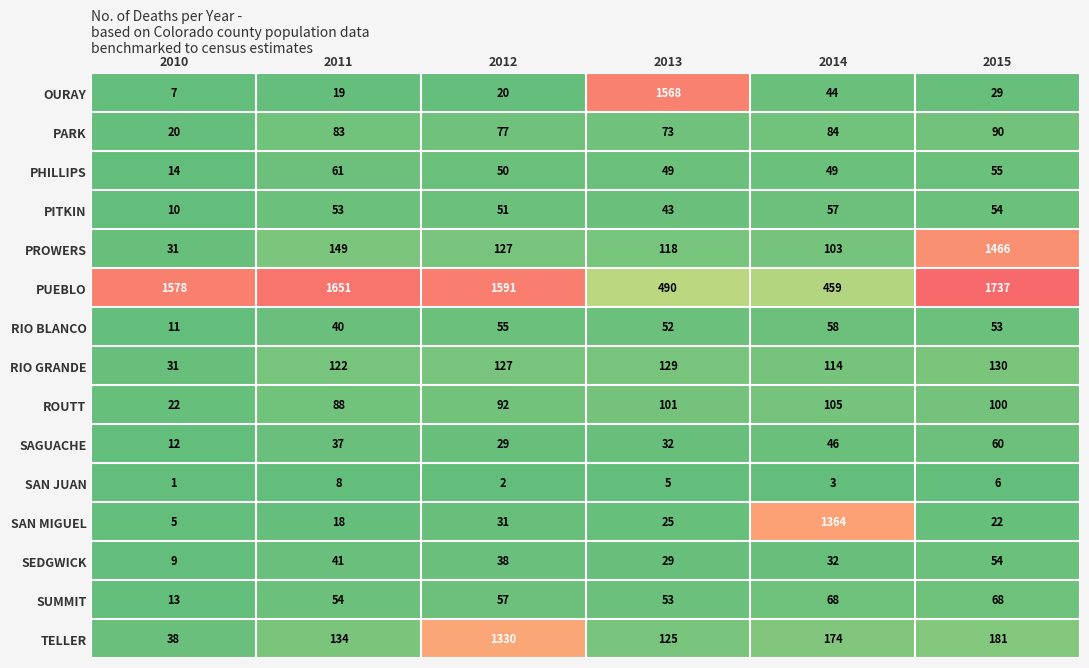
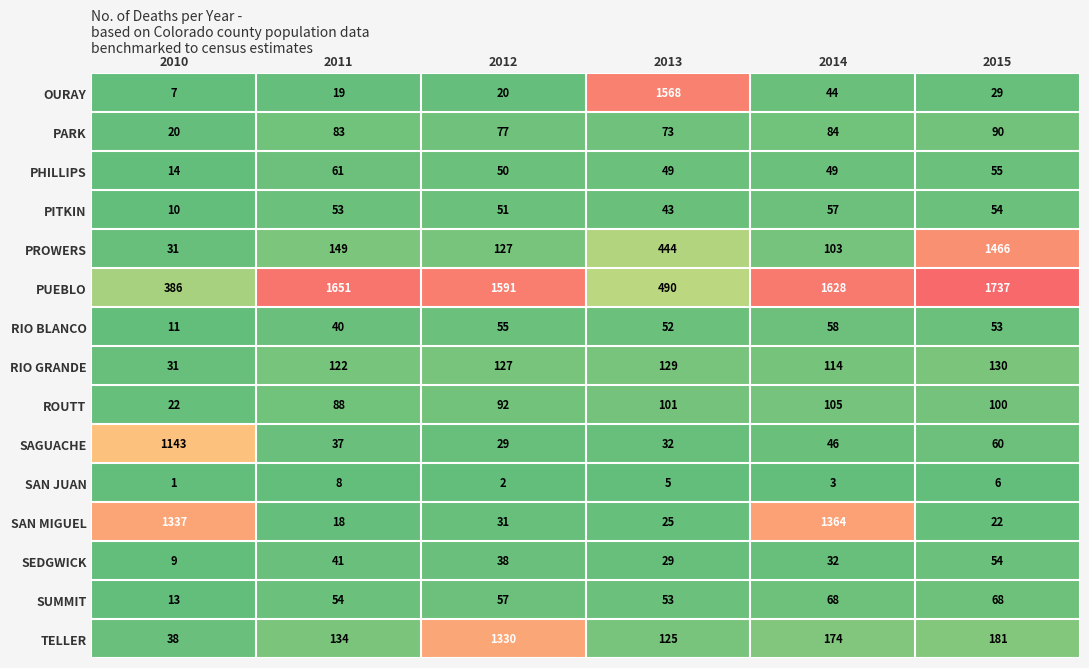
  {
    "OURAY": {
      "2010": 7,
      "2011": 19,
      "2012": 20,
      "2013": 1568,
      "2014": 44,
      "2015": 29
    },
    "PARK": {
      "2010": 20,
      "2011": 83,
      "2012": 77,
      "2013": 73,
      "2014": 84,
      "2015": 90
    },
    "PHILLIPS": {
      "2010": 14,
      "2011": 61,
      "2012": 50,
      "2013": 49,
      "2014": 49,
      "2015": 55
    },
    "PITKIN": {
      "2010": 10,
      "2011": 53,
      "2012": 51,
      "2013": 43,
      "2014": 57,
      "2015": 54
    },
    "PROWERS": {
      "2010": 31,
      "2011": 149,
      "2012": 127,
-     "2013": 118,
+     "2013": 444,
      "2014": 103,
      "2015": 1466
    },
    "PUEBLO": {
-     "2010": 1578,
+     "2010": 386,
      "2011": 1651,
      "2012": 1591,
      "2013": 490,
-     "2014": 459,
+     "2014": 1628,
      "2015": 1737
    },
    "RIO BLANCO": {
      "2010": 11,
      "2011": 40,
      "2012": 55,
      "2013": 52,
      "2014": 58,
      "2015": 53
    },
    "RIO GRANDE": {
      "2010": 31,
      "2011": 122,
      "2012": 127,
      "2013": 129,
      "2014": 114,
      "2015": 130
    },
    "ROUTT": {
      "2010": 22,
      "2011": 88,
      "2012": 92,
      "2013": 101,
      "2014": 105,
      "2015": 100
    },
    "SAGUACHE": {
-     "2010": 12,
+     "2010": 1143,
      "2011": 37,
      "2012": 29,
      "2013": 32,
      "2014": 46,
      "2015": 60
    },
    "SAN JUAN": {
      "2010": 1,
      "2011": 8,
      "2012": 2,
      "2013": 5,
      "2014": 3,
      "2015": 6
    },
    "SAN MIGUEL": {
-     "2010": 5,
+     "2010": 1337,
      "2011": 18,
      "2012": 31,
      "2013": 25,
      "2014": 1364,
      "2015": 22
    },
    "SEDGWICK": {
      "2010": 9,
      "2011": 41,
      "2012": 38,
      "2013": 29,
      "2014": 32,
      "2015": 54
    },
    "SUMMIT": {
      "2010": 13,
      "2011": 54,
      "2012": 57,
      "2013": 53,
      "2014": 68,
      "2015": 68
    },
    "TELLER": {
      "2010": 38,
      "2011": 134,
      "2012": 1330,
      "2013": 125,
      "2014": 174,
      "2015": 181
    }
  }
